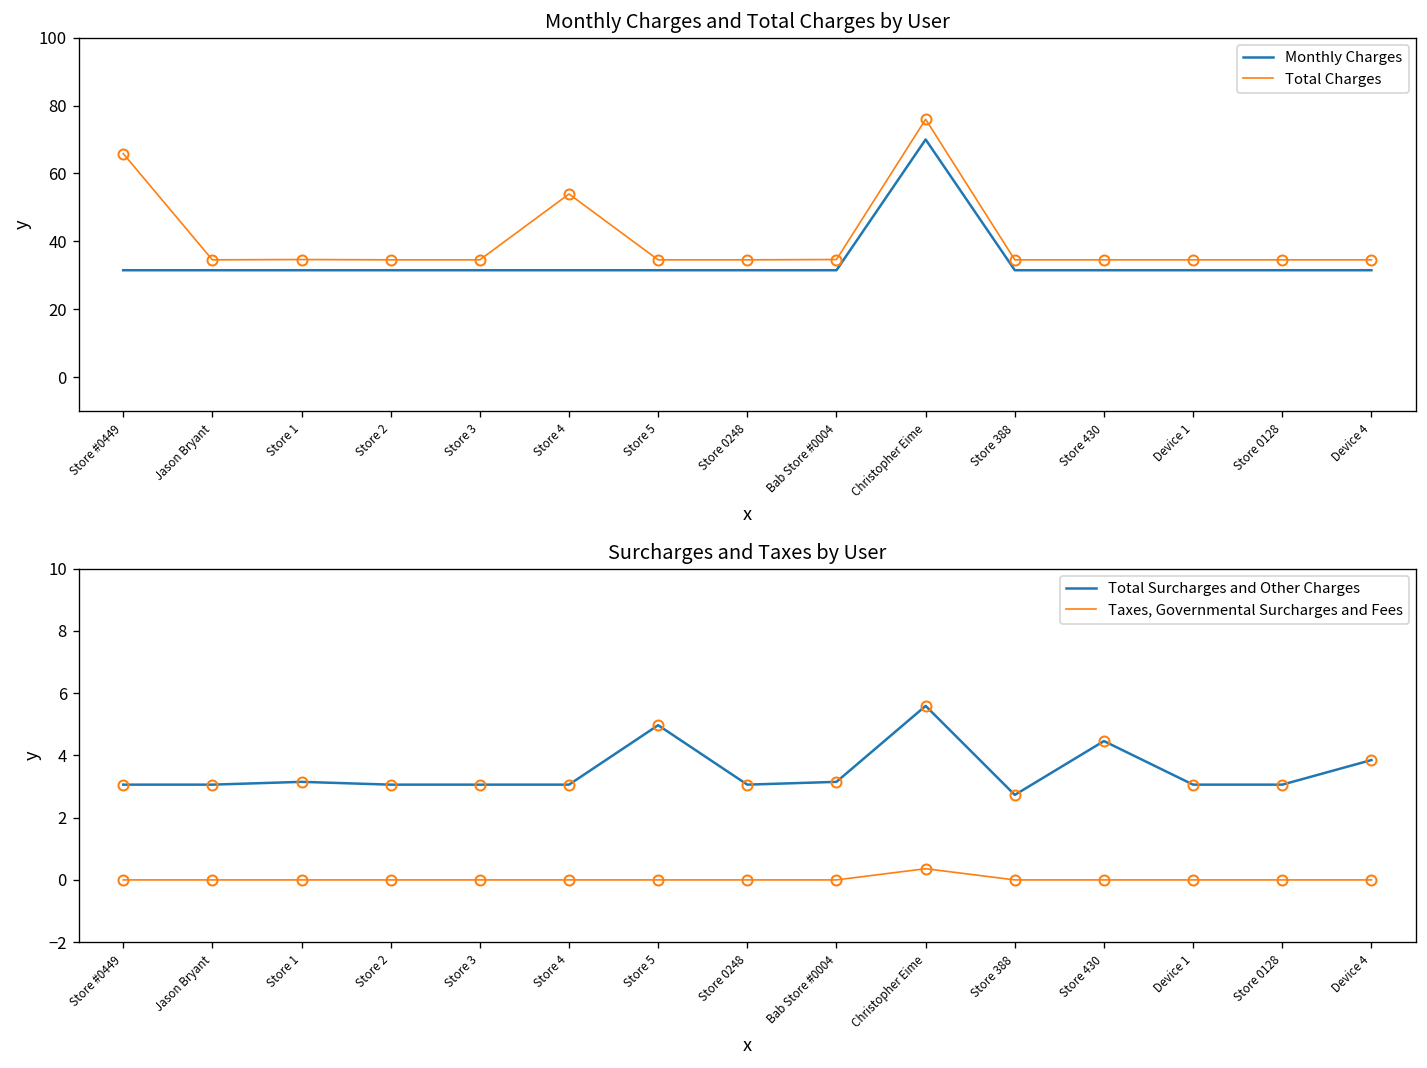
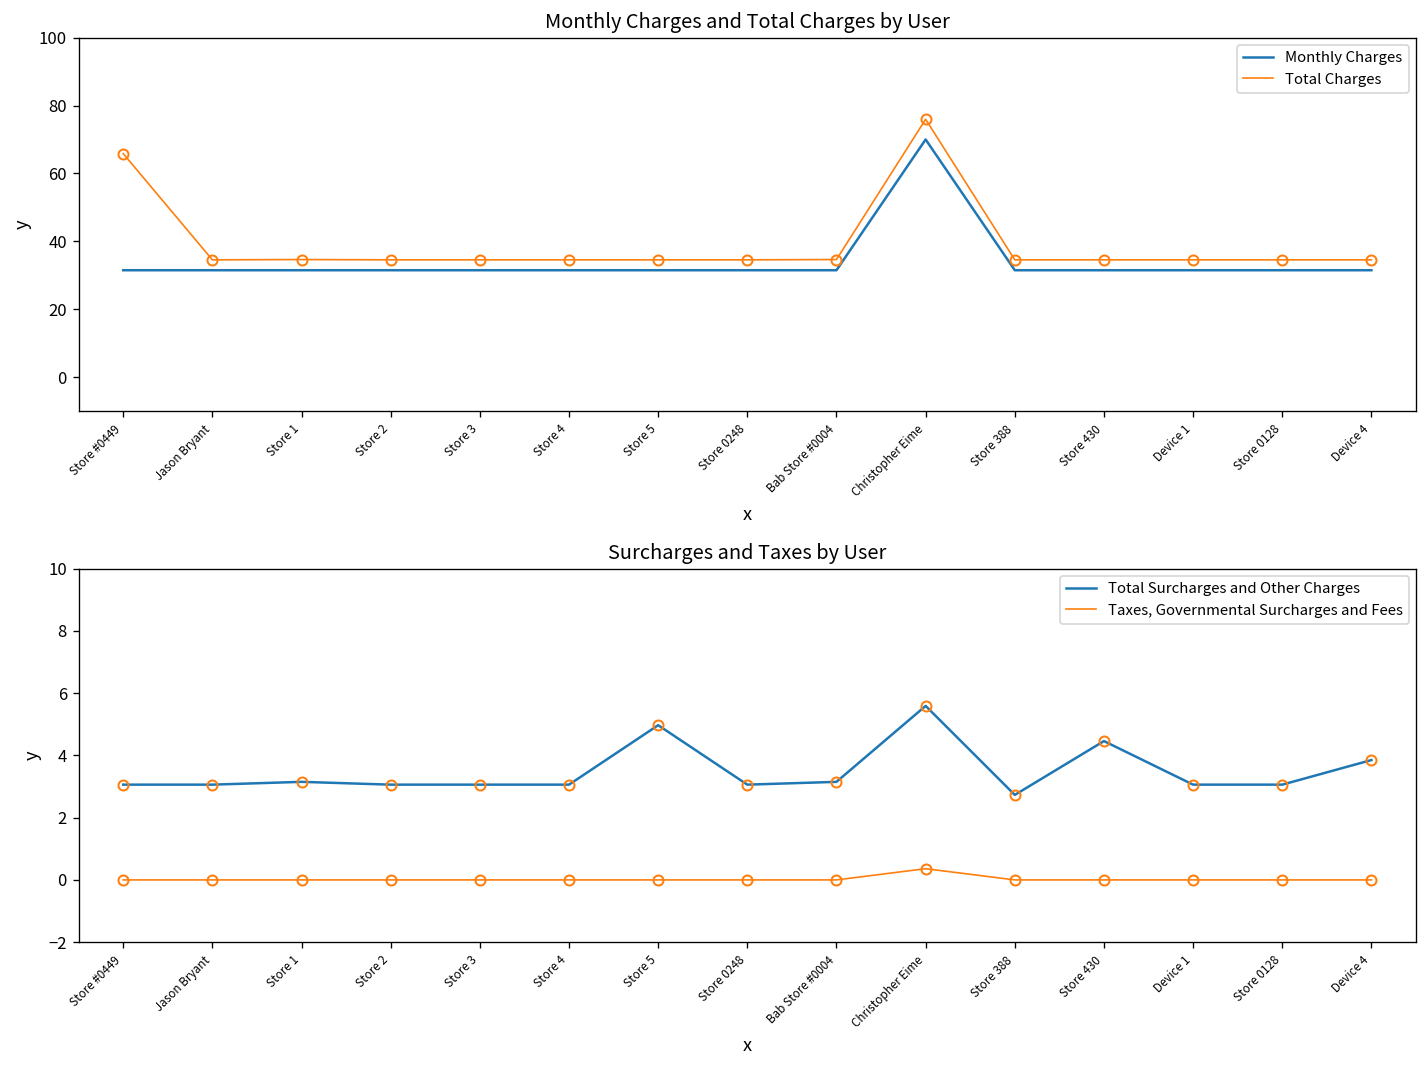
  {
    "Monthly Charges and Total Charges by User": {
      "Monthly Charges": {
        "Store #0449": 32,
        "Jason Bryant": 32,
        "Store 1": 32,
        "Store 2": 32,
        "Store 3": 32,
        "Store 4": 32,
        "Store 5": 32,
        "Store 0248": 32,
        "Bab Store #0004": 32,
        "Christopher Eime": 70,
        "Store 388": 32,
        "Store 430": 32,
        "Device 1": 32,
        "Store 0128": 32,
        "Device 4": 32
      },
      "Total Charges": {
        "Store #0449": 66,
        "Jason Bryant": 35,
        "Store 1": 35,
        "Store 2": 35,
        "Store 3": 35,
-       "Store 4": 54,
+       "Store 4": 35,
        "Store 5": 35,
        "Store 0248": 35,
        "Bab Store #0004": 35,
        "Christopher Eime": 76,
        "Store 388": 35,
        "Store 430": 35,
        "Device 1": 35,
        "Store 0128": 35,
        "Device 4": 35
      }
    },
    "Surcharges and Taxes by User": {
      "Total Surcharges and Other Charges": {
        "Store #0449": 3.1,
        "Jason Bryant": 3.1,
        "Store 1": 3.2,
        "Store 2": 3.1,
        "Store 3": 3.1,
        "Store 4": 3.1,
        "Store 5": 5.0,
        "Store 0248": 3.1,
        "Bab Store #0004": 3.2,
        "Christopher Eime": 5.6,
        "Store 388": 2.7,
        "Store 430": 4.5,
        "Device 1": 3.1,
        "Store 0128": 3.1,
        "Device 4": 3.9
      },
      "Taxes, Governmental Surcharges and Fees": {
        "Store #0449": 0.0,
        "Jason Bryant": 0.0,
        "Store 1": 0.0,
        "Store 2": 0.0,
        "Store 3": 0.0,
        "Store 4": 0.0,
        "Store 5": 0.0,
        "Store 0248": 0.0,
        "Bab Store #0004": 0.0,
        "Christopher Eime": 0.4,
        "Store 388": 0.0,
        "Store 430": 0.0,
        "Device 1": 0.0,
        "Store 0128": 0.0,
        "Device 4": 0.0
      }
    }
  }
